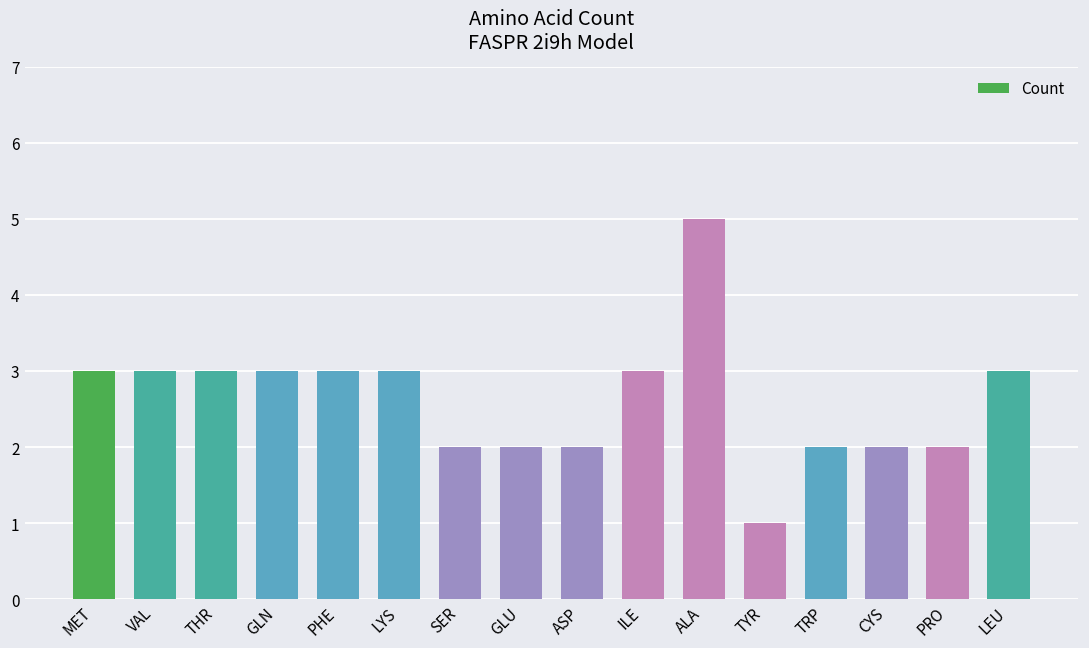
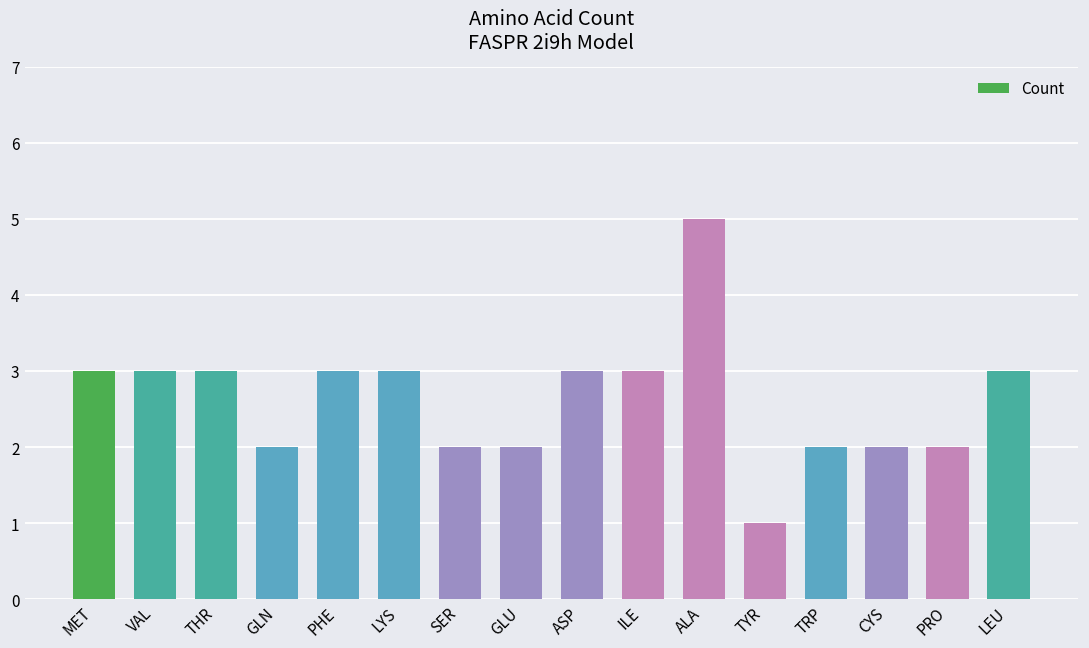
  {
    "MET": 3,
    "VAL": 3,
    "THR": 3,
-   "GLN": 3,
+   "GLN": 2,
    "PHE": 3,
    "LYS": 3,
    "SER": 2,
    "GLU": 2,
-   "ASP": 2,
+   "ASP": 3,
    "ILE": 3,
    "ALA": 5,
    "TYR": 1,
    "TRP": 2,
    "CYS": 2,
    "PRO": 2,
    "LEU": 3
  }
